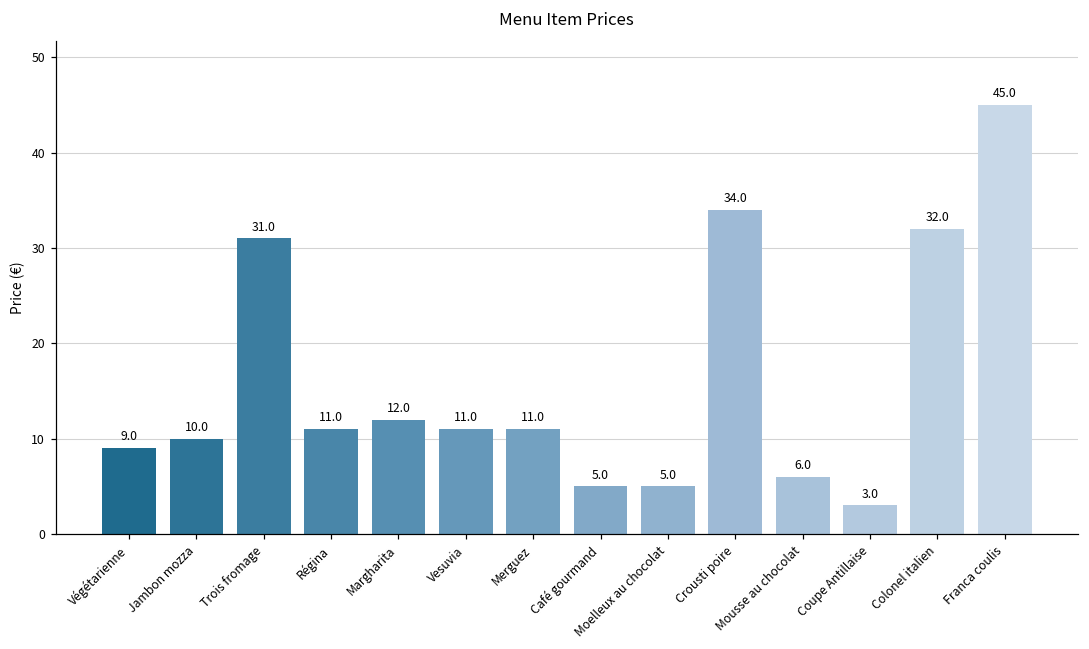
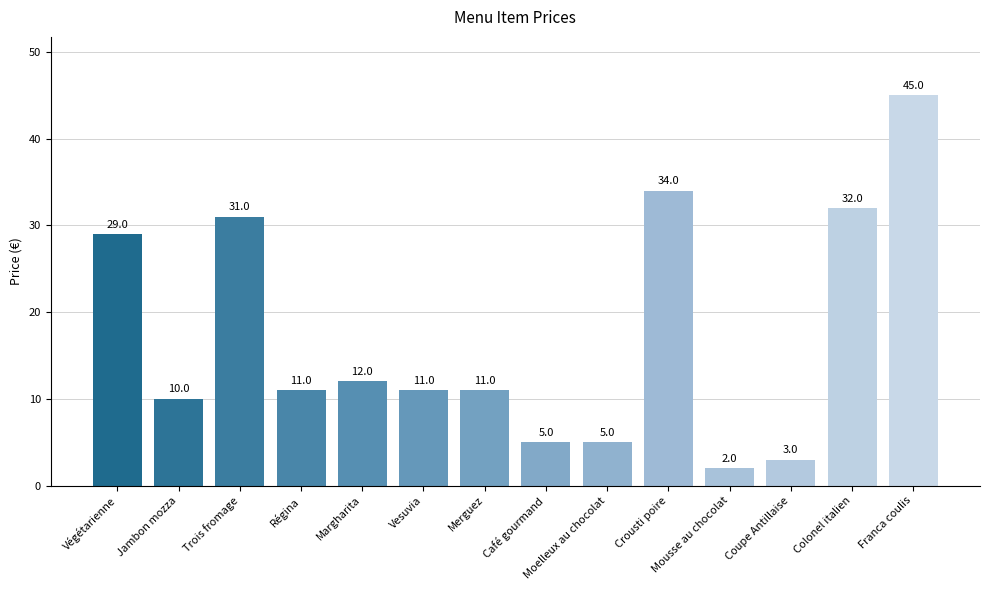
  {
-   "Végétarienne": 9.0,
+   "Végétarienne": 29.0,
    "Jambon mozza": 10.0,
    "Trois fromage": 31.0,
    "Régina": 11.0,
    "Margharita": 12.0,
    "Vesuvia": 11.0,
    "Merguez": 11.0,
    "Café gourmand": 5.0,
    "Moelleux au chocolat": 5.0,
    "Crousti poire": 34.0,
-   "Mousse au chocolat": 6.0,
+   "Mousse au chocolat": 2.0,
    "Coupe Antillaise": 3.0,
    "Colonel italien": 32.0,
    "Franca coulis": 45.0
  }
